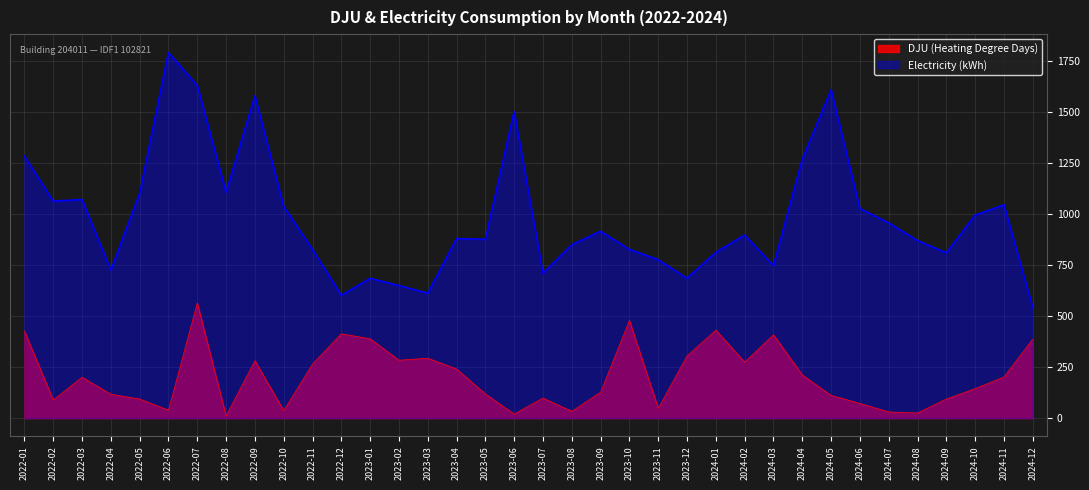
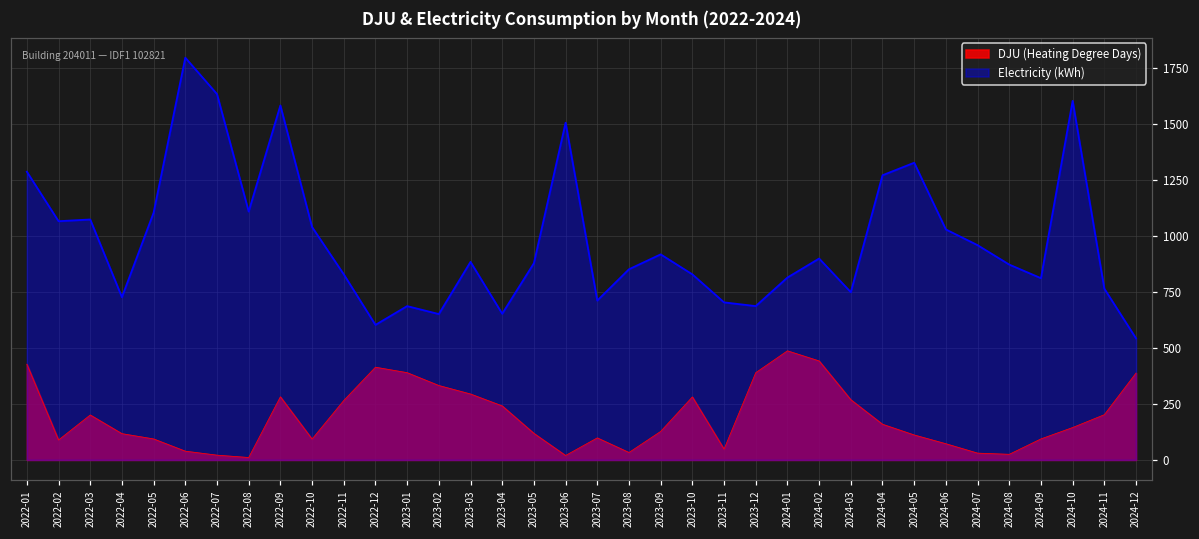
  {
    "DJU (Heating Degree Days)": {
      "2022-01": 430,
      "2022-02": 90,
      "2022-03": 200,
      "2022-04": 120,
      "2022-05": 90,
      "2022-06": 40,
-     "2022-07": 560,
+     "2022-07": 20,
      "2022-08": 10,
      "2022-09": 280,
-     "2022-10": 40,
+     "2022-10": 90,
      "2022-11": 270,
      "2022-12": 410,
      "2023-01": 390,
-     "2023-02": 280,
+     "2023-02": 330,
      "2023-03": 290,
      "2023-04": 240,
      "2023-05": 120,
      "2023-06": 20,
      "2023-07": 100,
      "2023-08": 30,
      "2023-09": 130,
-     "2023-10": 480,
+     "2023-10": 280,
      "2023-11": 50,
-     "2023-12": 300,
-     "2024-01": 430,
-     "2024-02": 270,
-     "2024-03": 410,
-     "2024-04": 210,
+     "2023-12": 390,
+     "2024-01": 490,
+     "2024-02": 440,
+     "2024-03": 270,
+     "2024-04": 160,
      "2024-05": 110,
      "2024-06": 70,
      "2024-07": 30,
      "2024-08": 30,
      "2024-09": 90,
      "2024-10": 140,
      "2024-11": 200,
      "2024-12": 390
    },
    "Electricity (kWh)": {
      "2022-01": 1290,
      "2022-02": 1060,
      "2022-03": 1070,
      "2022-04": 730,
      "2022-05": 1100,
      "2022-07": 1630,
      "2022-08": 1110,
      "2022-09": 1580,
      "2022-10": 1040,
      "2022-11": 830,
      "2022-12": 600,
      "2023-01": 690,
      "2023-02": 650,
-     "2023-03": 610,
-     "2023-04": 880,
+     "2023-03": 880,
+     "2023-04": 650,
      "2023-05": 880,
      "2023-06": 1500,
      "2023-07": 710,
      "2023-08": 850,
      "2023-09": 920,
      "2023-10": 830,
-     "2023-11": 780,
+     "2023-11": 700,
      "2023-12": 690,
      "2024-01": 810,
      "2024-02": 900,
      "2024-03": 750,
      "2024-04": 1270,
-     "2024-05": 1610,
+     "2024-05": 1330,
      "2024-06": 1030,
      "2024-07": 960,
      "2024-08": 870,
      "2024-09": 810,
-     "2024-10": 1000,
-     "2024-11": 1050,
+     "2024-10": 1600,
+     "2024-11": 760,
      "2024-12": 540
    }
  }
